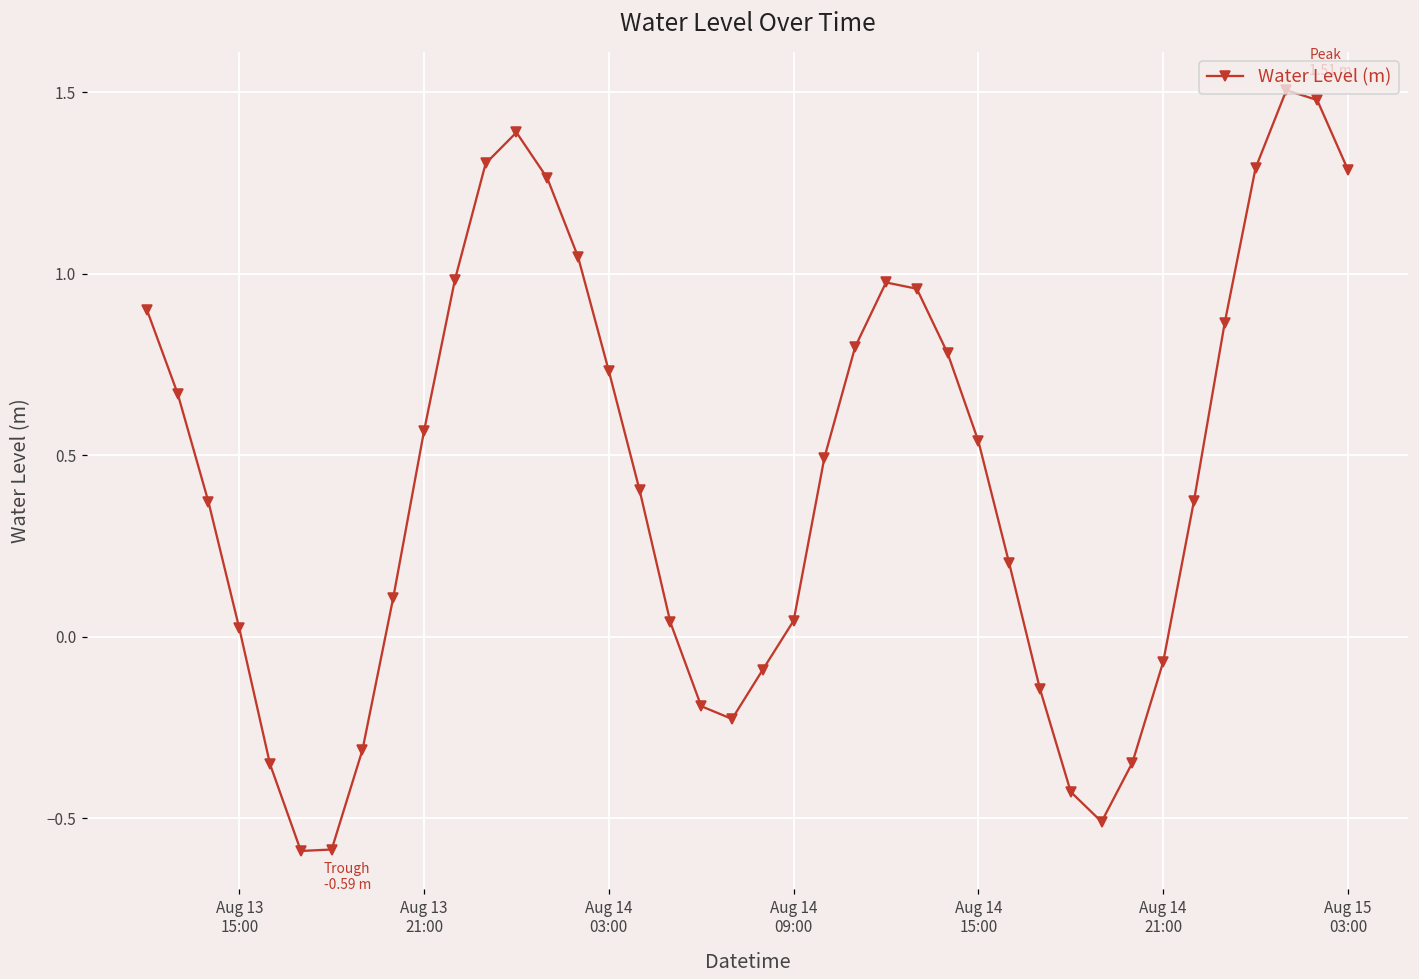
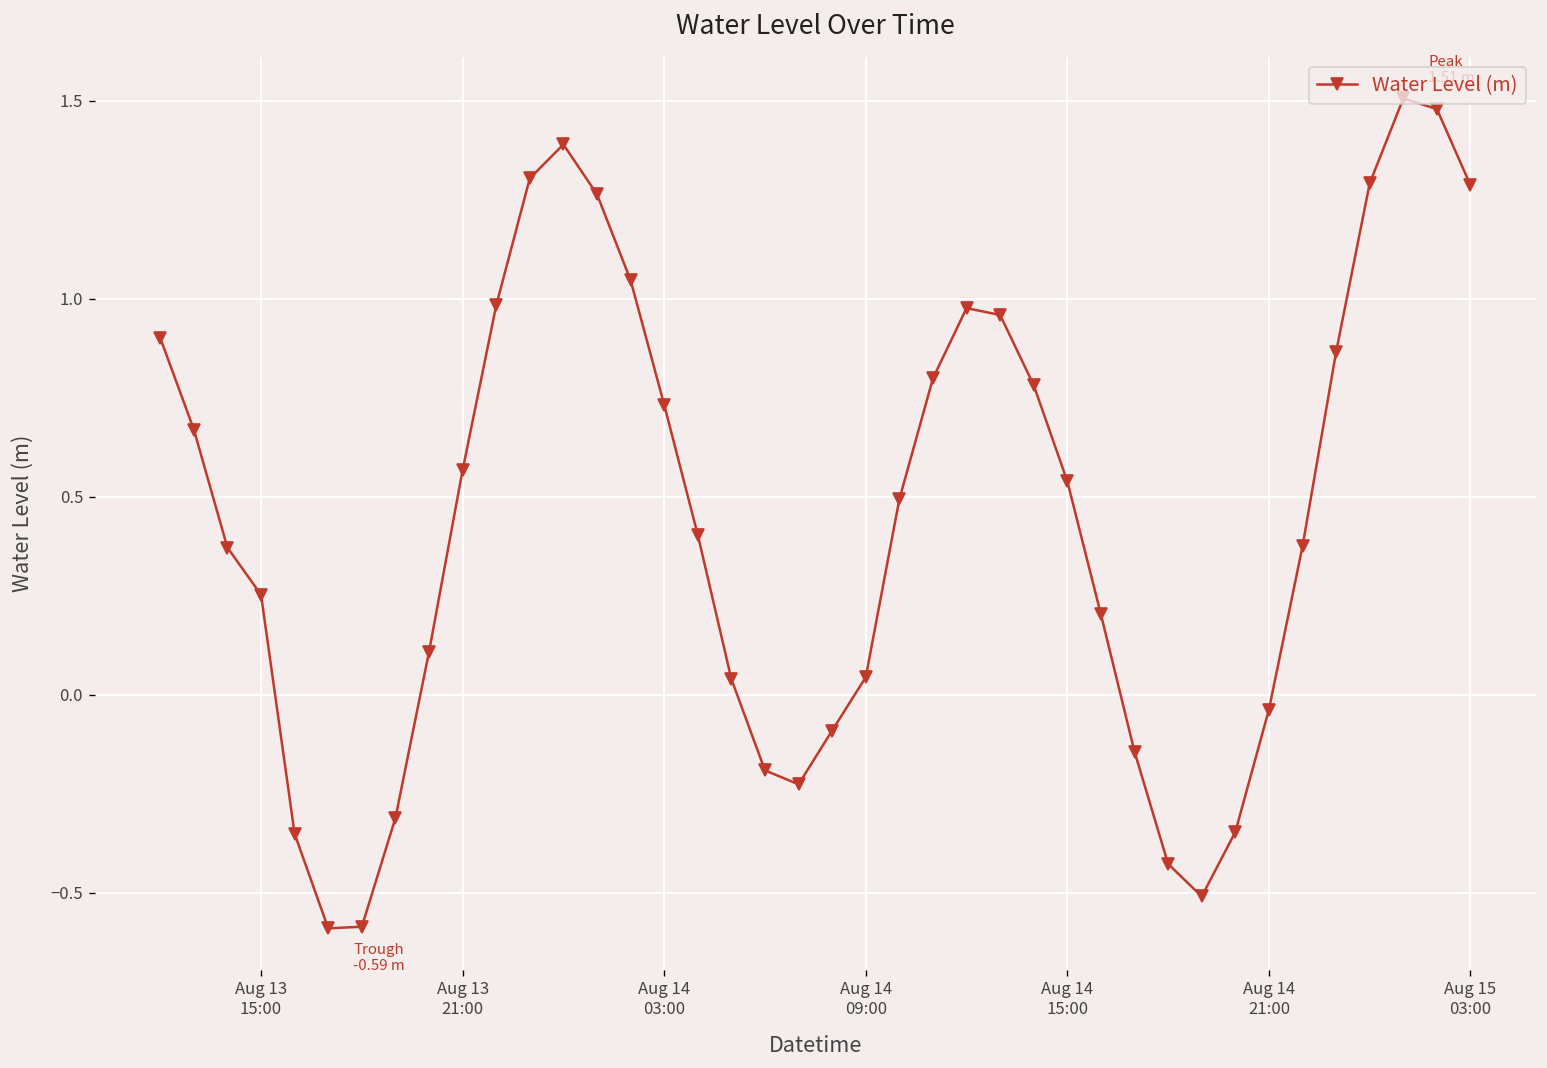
  {
-   "Aug 13 15:00": 0.02,
+   "Aug 13 15:00": 0.25,
    "Aug 13 21:00": 0.57,
    "Aug 14 03:00": 0.73,
    "Aug 14 09:00": 0.04,
    "Aug 14 15:00": 0.54,
-   "Aug 14 21:00": -0.07,
+   "Aug 14 21:00": -0.04,
    "Aug 15 03:00": 1.29
  }
